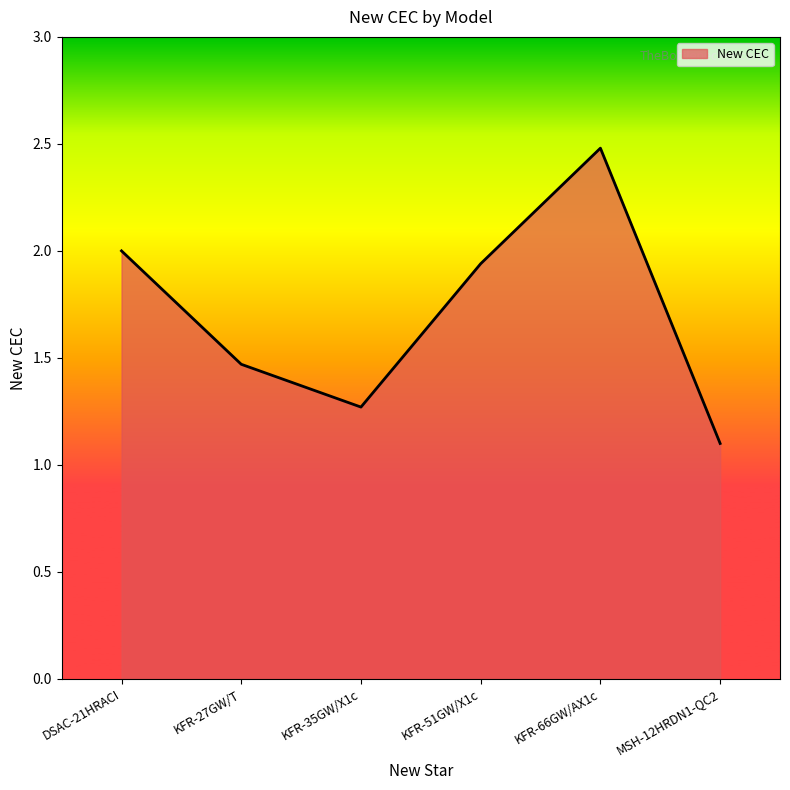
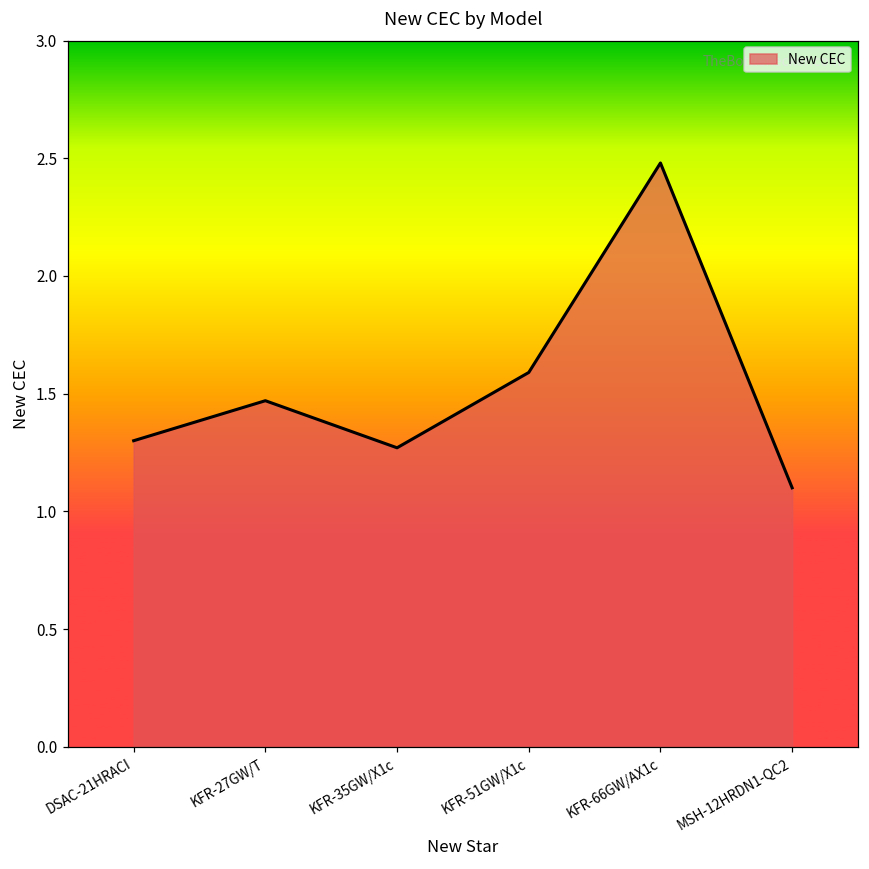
  {
-   "DSAC-21HRACI": 2.0,
+   "DSAC-21HRACI": 1.3,
    "KFR-27GW/T": 1.47,
    "KFR-35GW/X1c": 1.27,
-   "KFR-51GW/X1c": 1.94,
+   "KFR-51GW/X1c": 1.59,
    "KFR-66GW/AX1c": 2.48,
    "MSH-12HRDN1-QC2": 1.10
  }
